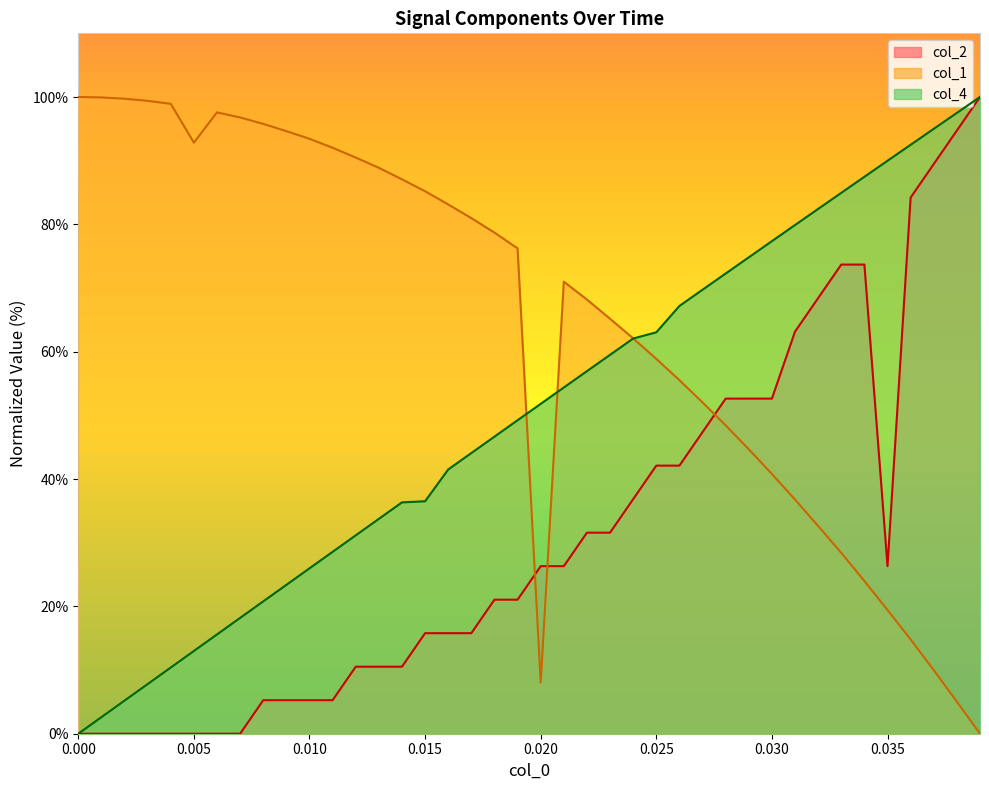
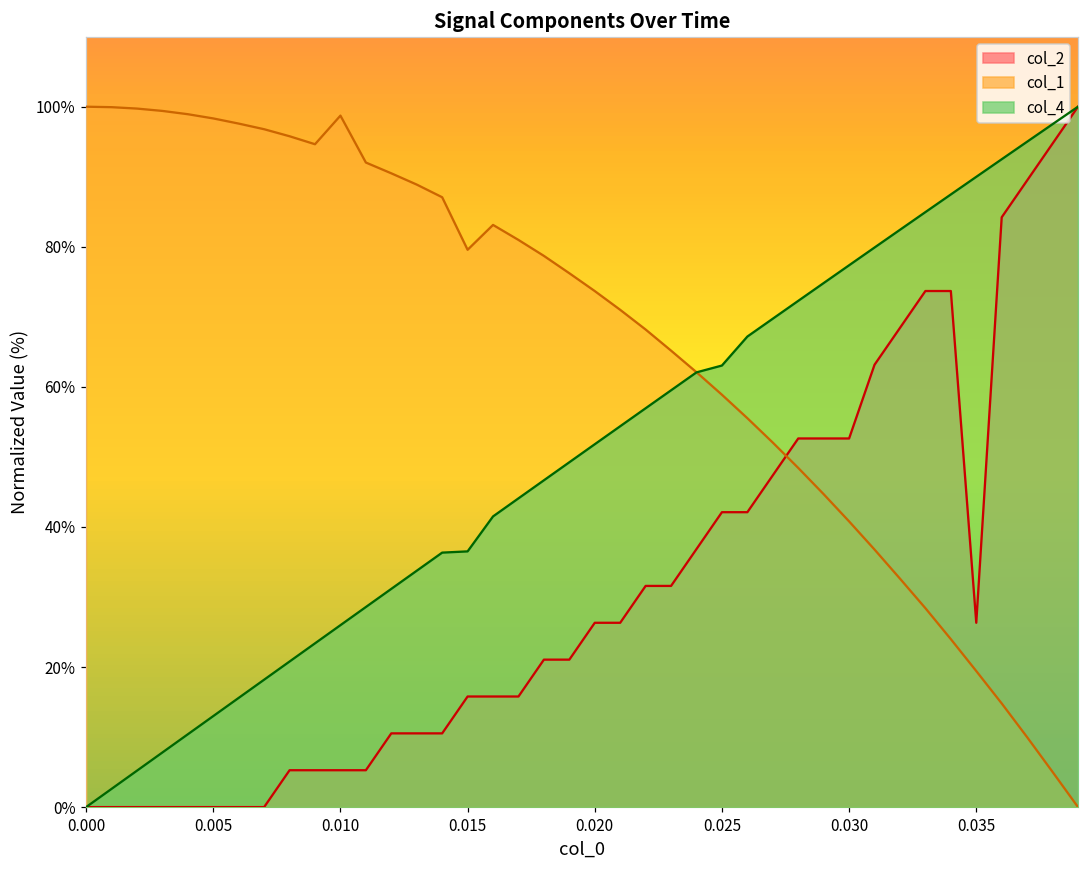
  {
    "col_2": {
      "0.005": "0%",
      "0.010": "5%",
      "0.015": "16%",
      "0.020": "26%",
      "0.025": "42%",
      "0.030": "53%",
      "0.035": "26%"
    },
    "col_1": {
      "0.000": "100%",
-     "0.005": "93%",
-     "0.010": "93%",
-     "0.015": "85%",
-     "0.020": "8%",
+     "0.005": "98%",
+     "0.010": "99%",
+     "0.015": "80%",
+     "0.020": "74%",
      "0.025": "59%",
      "0.030": "41%",
      "0.035": "19%"
    },
    "col_4": {
      "0.005": "13%",
      "0.010": "26%",
      "0.015": "37%",
      "0.020": "52%",
      "0.025": "63%",
      "0.030": "77%",
      "0.035": "90%"
    }
  }
